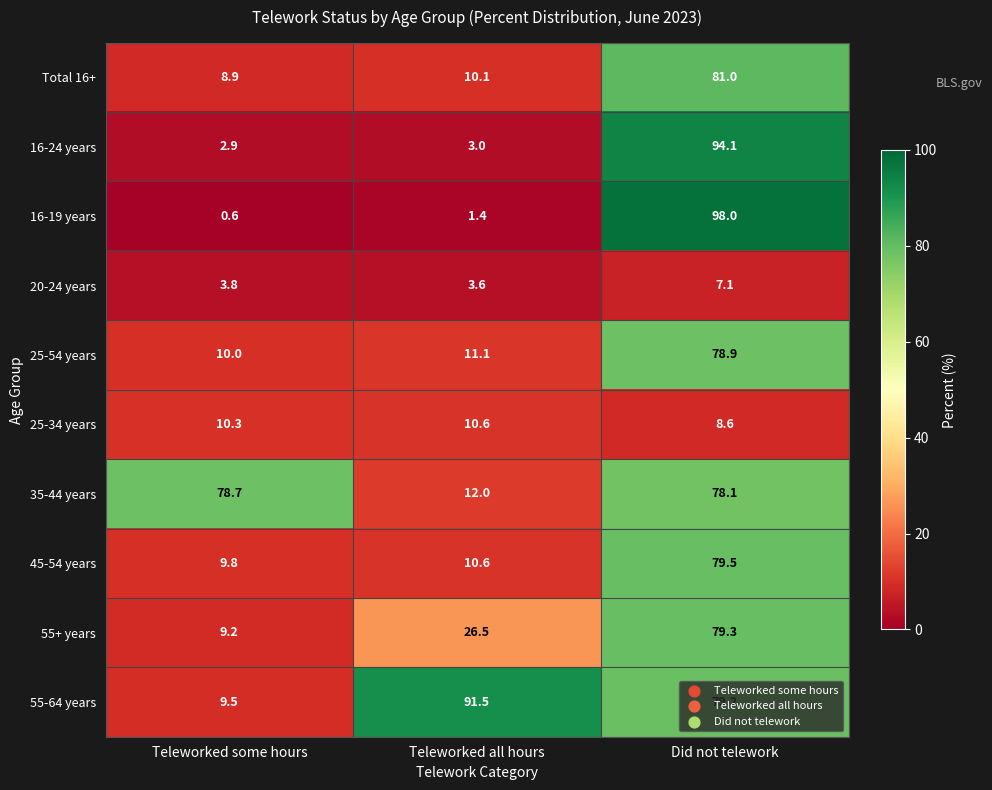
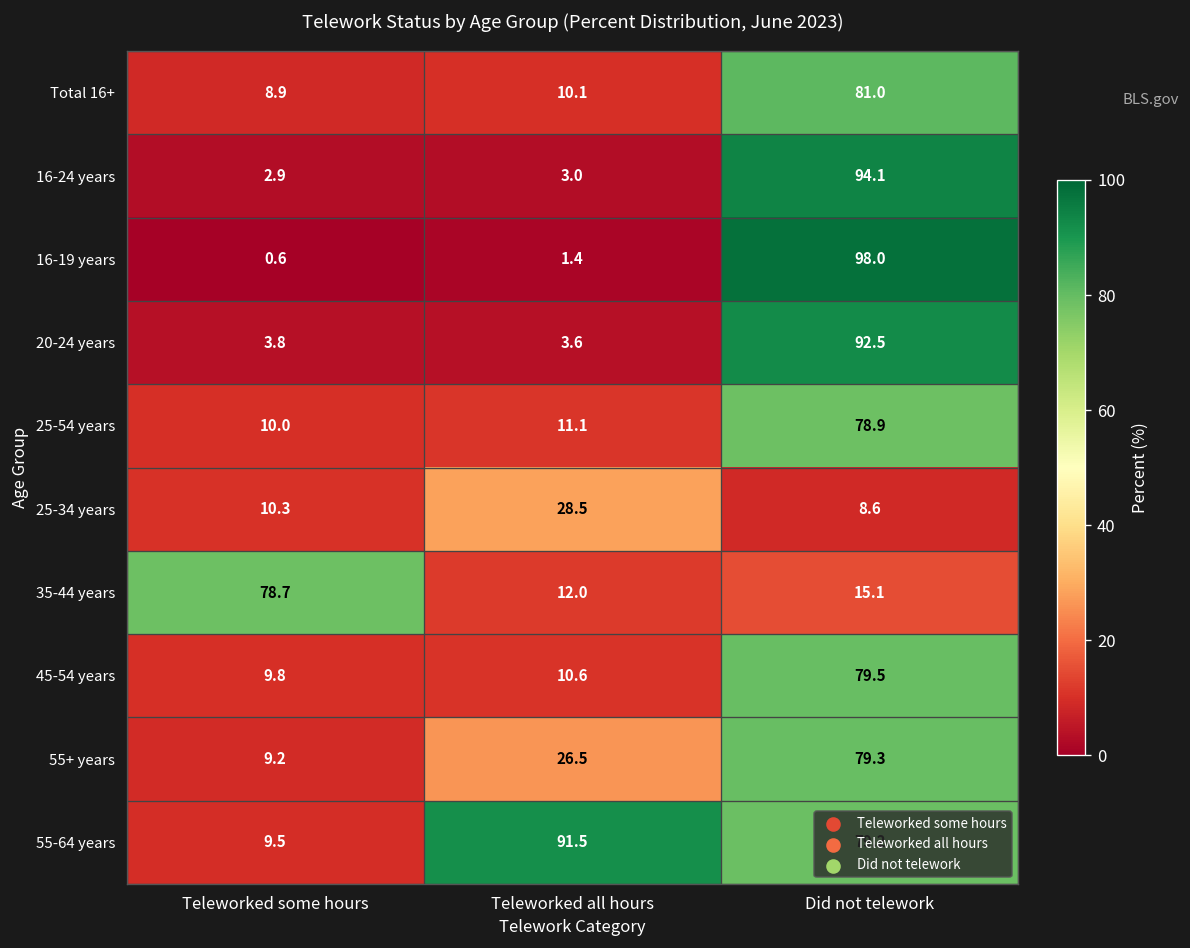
  {
    "Total 16+": {
      "Teleworked some hours": 8.9,
      "Teleworked all hours": 10.1,
      "Did not telework": 81.0
    },
    "16-24 years": {
      "Teleworked some hours": 2.9,
      "Teleworked all hours": 3.0,
      "Did not telework": 94.1
    },
    "16-19 years": {
      "Teleworked some hours": 0.6,
      "Teleworked all hours": 1.4,
      "Did not telework": 98.0
    },
    "20-24 years": {
      "Teleworked some hours": 3.8,
      "Teleworked all hours": 3.6,
-     "Did not telework": 7.1
+     "Did not telework": 92.5
    },
    "25-54 years": {
      "Teleworked some hours": 10.0,
      "Teleworked all hours": 11.1,
      "Did not telework": 78.9
    },
    "25-34 years": {
      "Teleworked some hours": 10.3,
-     "Teleworked all hours": 10.6,
+     "Teleworked all hours": 28.5,
      "Did not telework": 8.6
    },
    "35-44 years": {
      "Teleworked some hours": 78.7,
      "Teleworked all hours": 12.0,
-     "Did not telework": 78.1
+     "Did not telework": 15.1
    },
    "45-54 years": {
      "Teleworked some hours": 9.8,
      "Teleworked all hours": 10.6,
      "Did not telework": 79.5
    },
    "55+ years": {
      "Teleworked some hours": 9.2,
      "Teleworked all hours": 26.5,
      "Did not telework": 79.3
    },
    "55-64 years": {
      "Teleworked some hours": 9.5,
      "Teleworked all hours": 91.5
    }
  }
